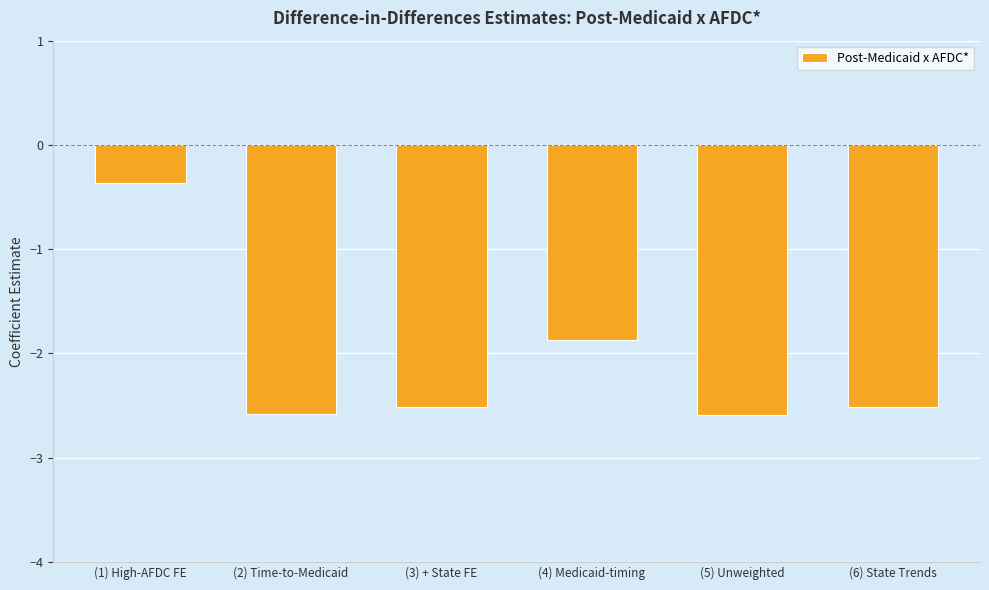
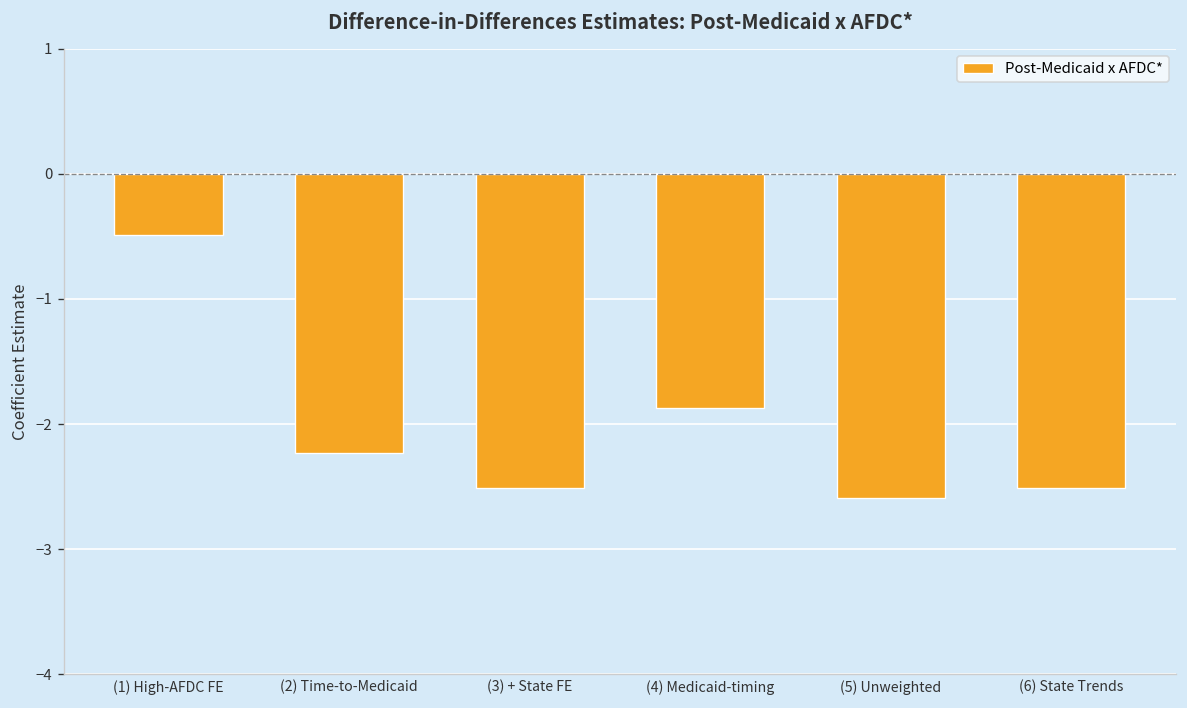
  {
-   "(1) High-AFDC FE": -0.36,
-   "(2) Time-to-Medicaid": -2.58,
+   "(1) High-AFDC FE": -0.49,
+   "(2) Time-to-Medicaid": -2.23,
    "(3) + State FE": -2.51,
    "(4) Medicaid-timing": -1.87,
    "(5) Unweighted": -2.59,
    "(6) State Trends": -2.51
  }
